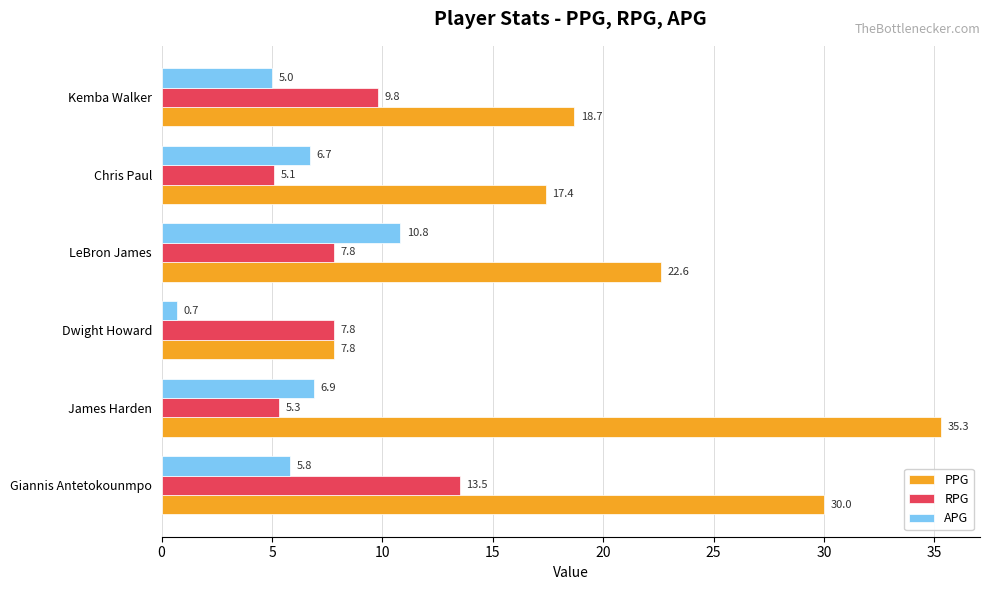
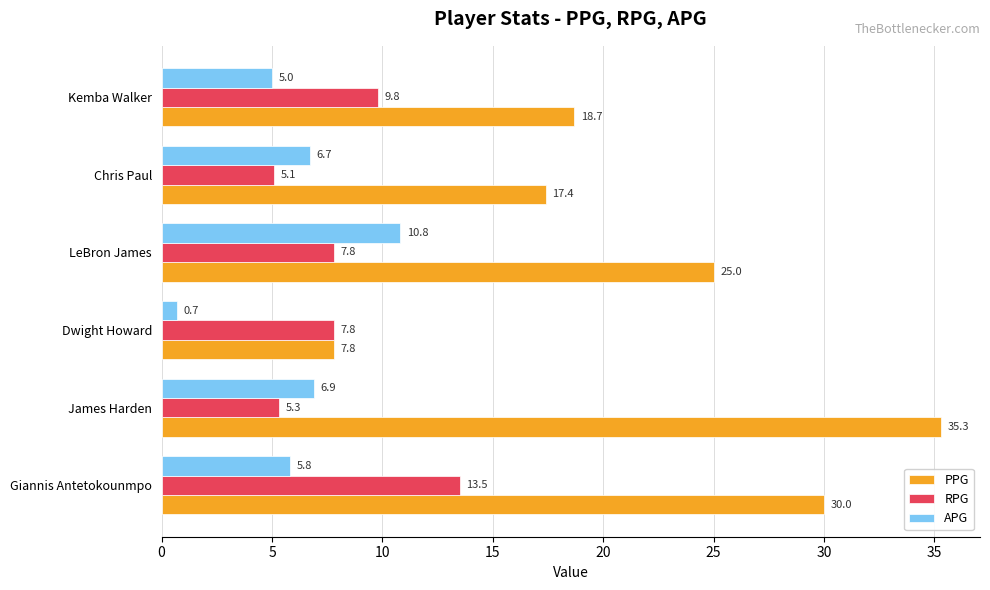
  {
    "PPG": {
      "Kemba Walker": 18.7,
      "Chris Paul": 17.4,
-     "LeBron James": 22.6,
+     "LeBron James": 25.0,
      "Dwight Howard": 7.8,
      "James Harden": 35.3,
      "Giannis Antetokounmpo": 30.0
    },
    "RPG": {
      "Kemba Walker": 9.8,
      "Chris Paul": 5.1,
      "LeBron James": 7.8,
      "Dwight Howard": 7.8,
      "James Harden": 5.3,
      "Giannis Antetokounmpo": 13.5
    },
    "APG": {
      "Kemba Walker": 5.0,
      "Chris Paul": 6.7,
      "LeBron James": 10.8,
      "Dwight Howard": 0.7,
      "James Harden": 6.9,
      "Giannis Antetokounmpo": 5.8
    }
  }
